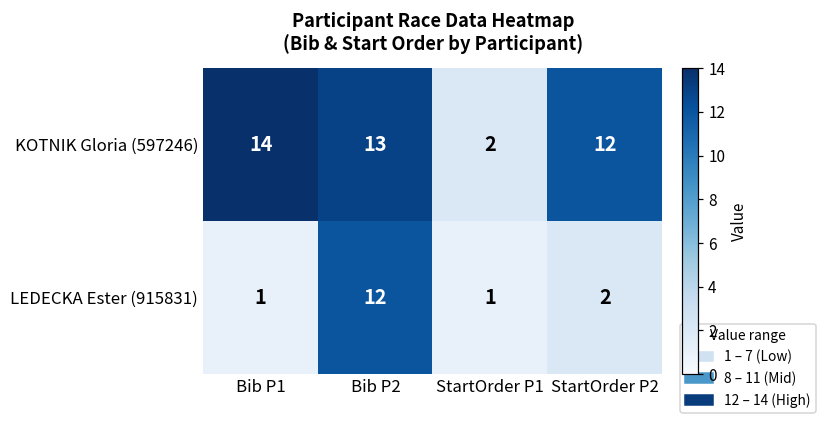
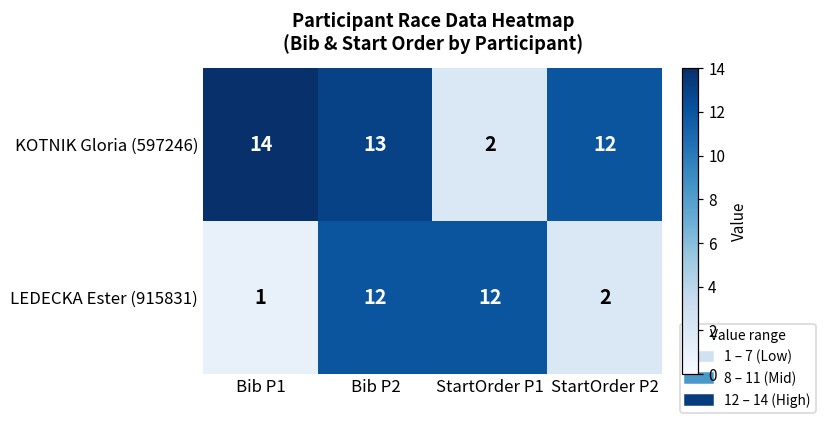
  {
    "KOTNIK Gloria (597246)": {
      "Bib P1": 14,
      "Bib P2": 13,
      "StartOrder P1": 2,
      "StartOrder P2": 12
    },
    "LEDECKA Ester (915831)": {
      "Bib P1": 1,
      "Bib P2": 12,
-     "StartOrder P1": 1,
+     "StartOrder P1": 12,
      "StartOrder P2": 2
    }
  }
